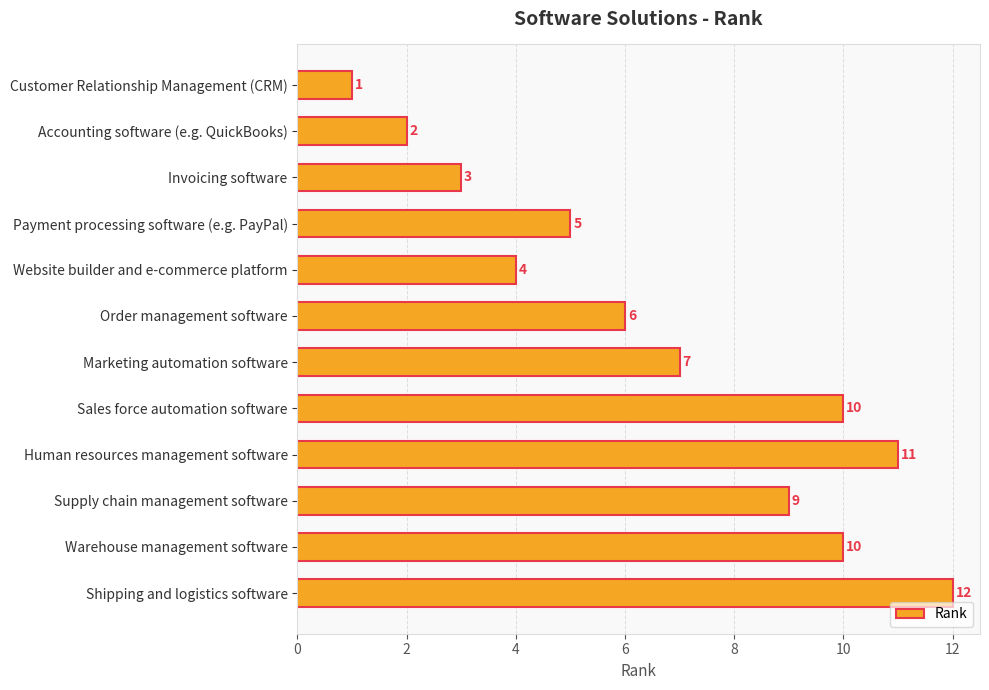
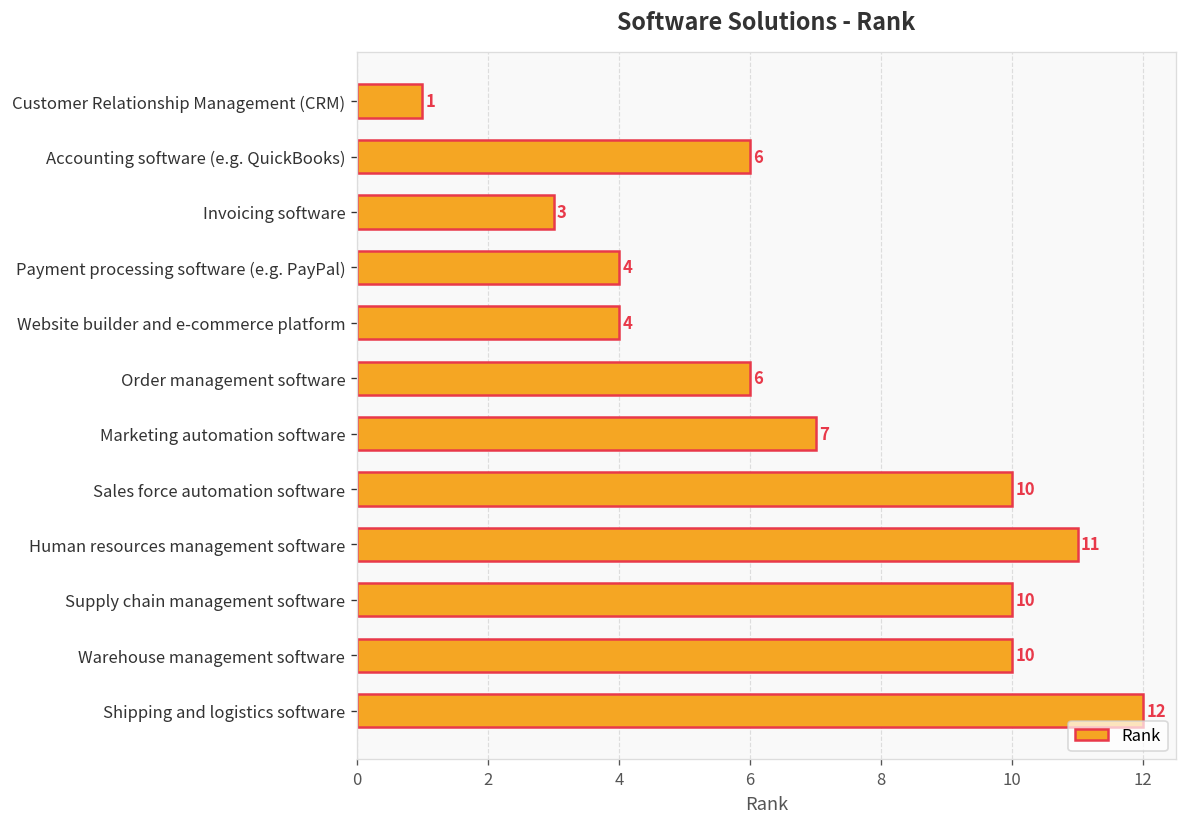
  {
    "Customer Relationship Management (CRM)": 1,
-   "Accounting software (e.g. QuickBooks)": 2,
+   "Accounting software (e.g. QuickBooks)": 6,
    "Invoicing software": 3,
-   "Payment processing software (e.g. PayPal)": 5,
+   "Payment processing software (e.g. PayPal)": 4,
    "Website builder and e-commerce platform": 4,
    "Order management software": 6,
    "Marketing automation software": 7,
    "Sales force automation software": 10,
    "Human resources management software": 11,
-   "Supply chain management software": 9,
+   "Supply chain management software": 10,
    "Warehouse management software": 10,
    "Shipping and logistics software": 12
  }
